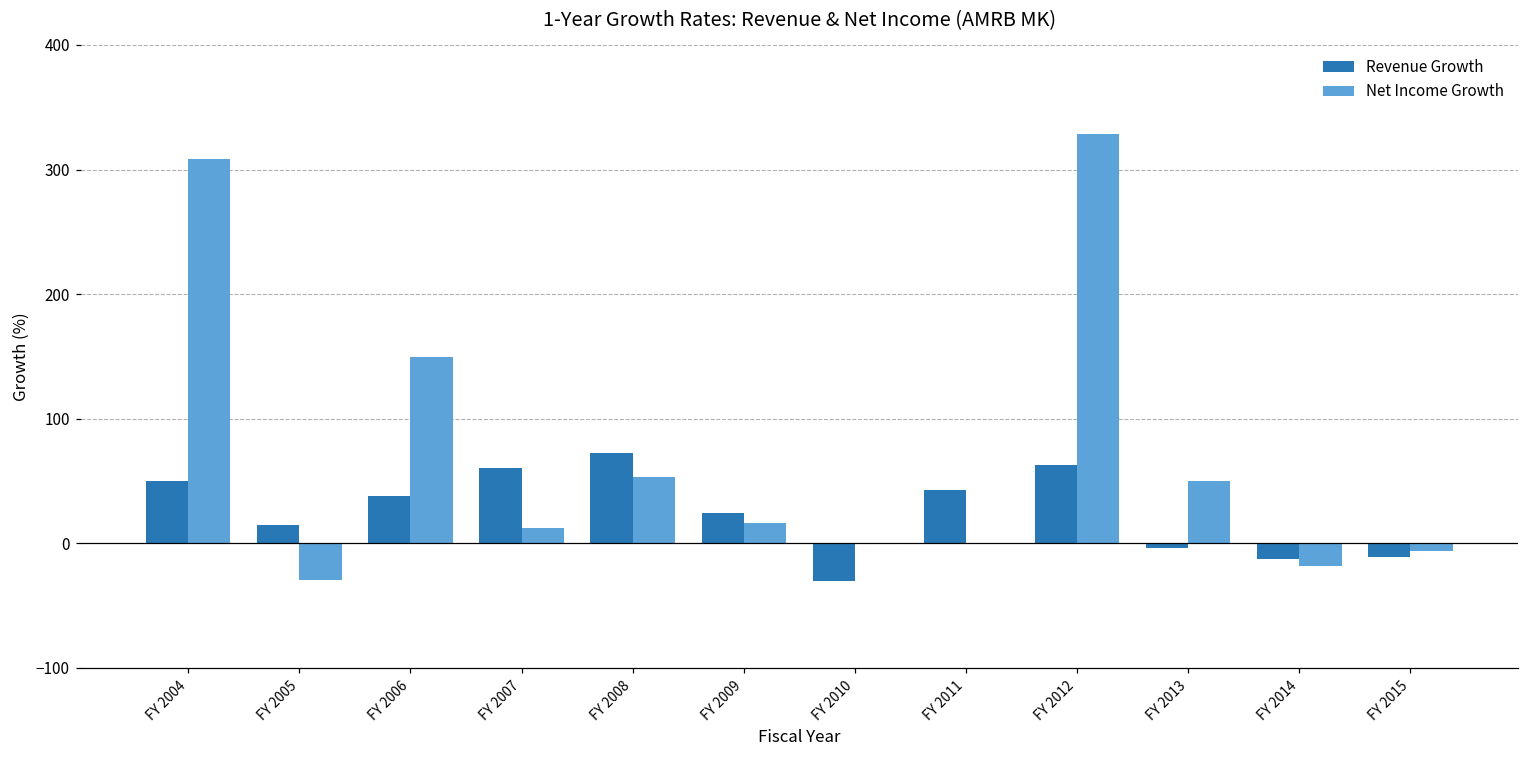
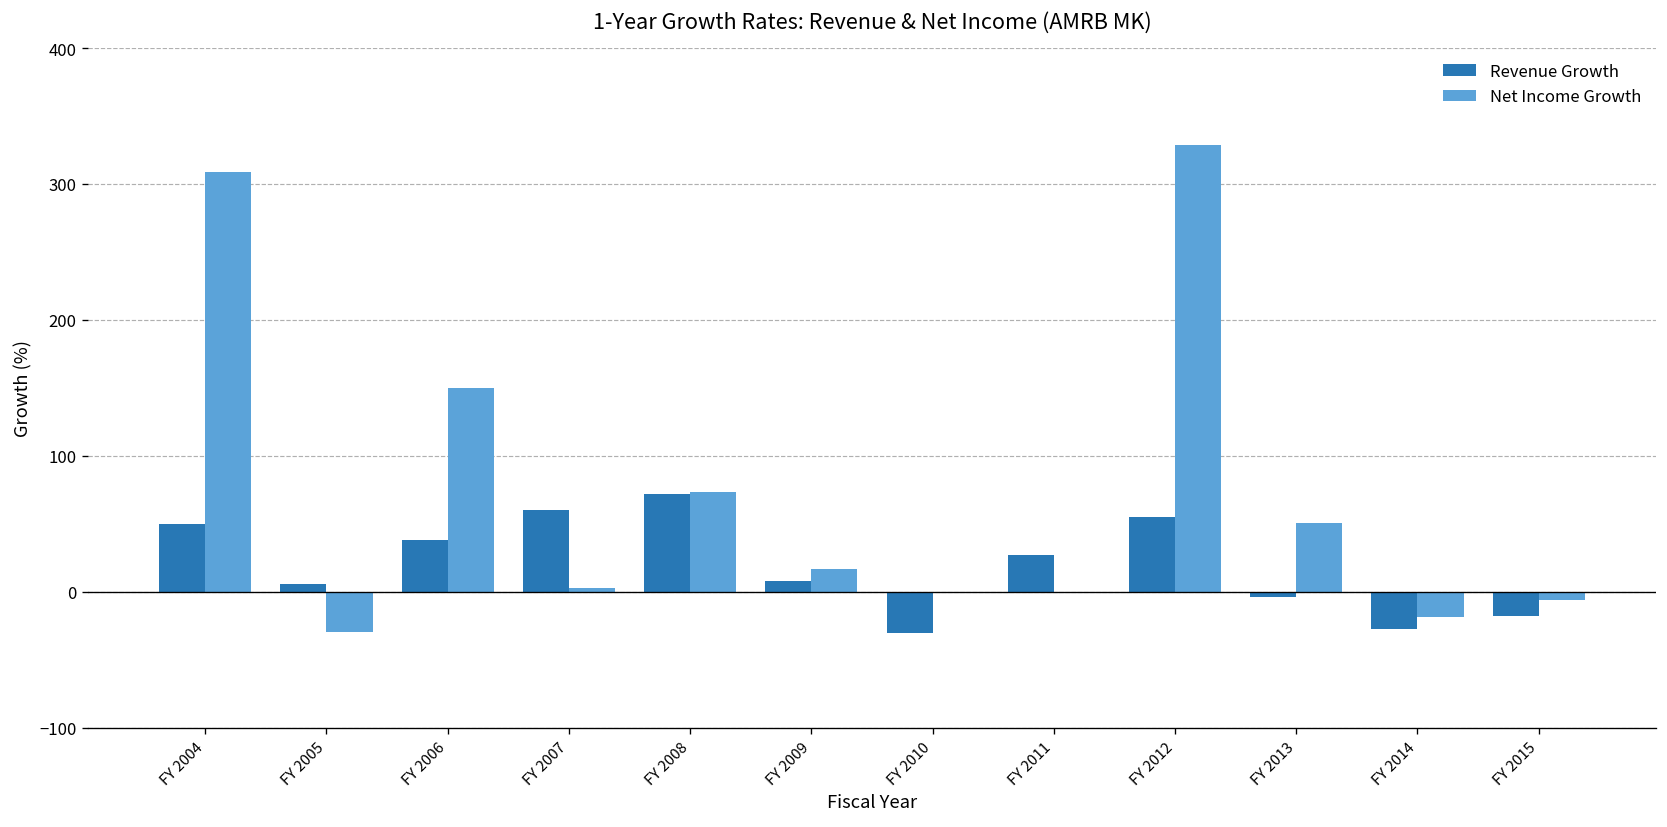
  {
    "Revenue Growth": {
      "FY 2004": 50,
-     "FY 2005": 14,
+     "FY 2005": 6,
      "FY 2006": 38,
      "FY 2007": 60,
      "FY 2008": 72,
-     "FY 2009": 24,
+     "FY 2009": 8,
      "FY 2010": -31,
-     "FY 2011": 43,
-     "FY 2012": 63,
+     "FY 2011": 27,
+     "FY 2012": 55,
      "FY 2013": -4,
-     "FY 2014": -12,
-     "FY 2015": -11
+     "FY 2014": -27,
+     "FY 2015": -18
    },
    "Net Income Growth": {
      "FY 2004": 309,
      "FY 2005": -29,
      "FY 2006": 150,
-     "FY 2007": 12,
-     "FY 2008": 54,
+     "FY 2007": 3,
+     "FY 2008": 73,
      "FY 2009": 17,
      "FY 2010": 0,
      "FY 2011": 0,
      "FY 2012": 329,
      "FY 2013": 50,
      "FY 2014": -18,
      "FY 2015": -6
    }
  }
